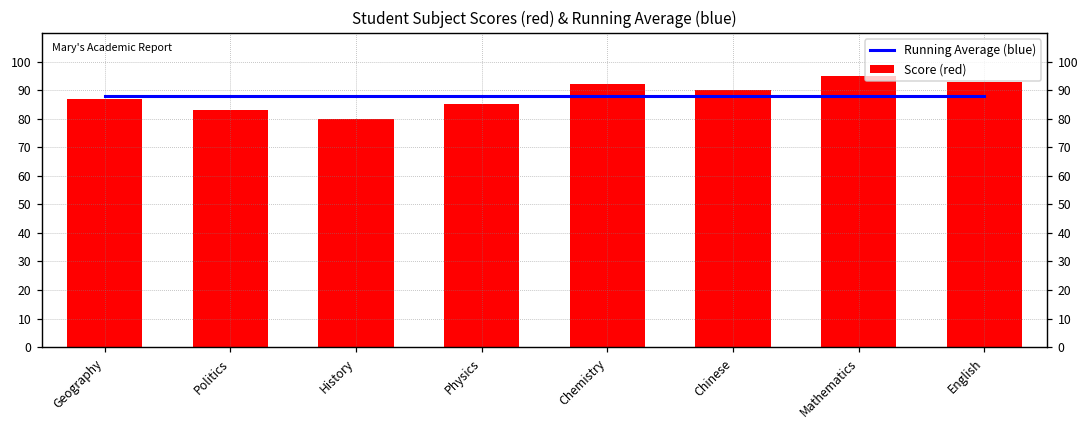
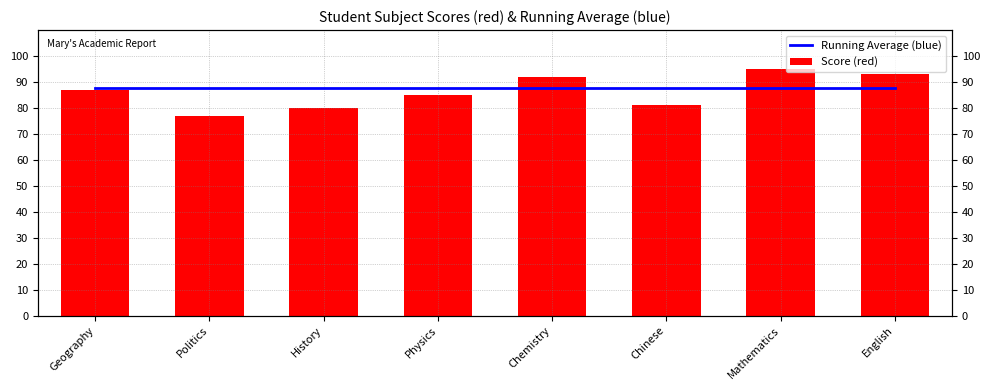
  {
    "Running Average (blue)": {
      "Geography": 88,
      "Politics": 88,
      "History": 88,
      "Physics": 88,
      "Chemistry": 88,
      "Chinese": 88,
      "Mathematics": 88,
      "English": 88
    },
    "Score (red)": {
      "Geography": 87,
-     "Politics": 83,
+     "Politics": 77,
      "History": 80,
      "Physics": 85,
      "Chemistry": 92,
-     "Chinese": 90,
+     "Chinese": 81,
      "Mathematics": 95,
      "English": 93
    }
  }
